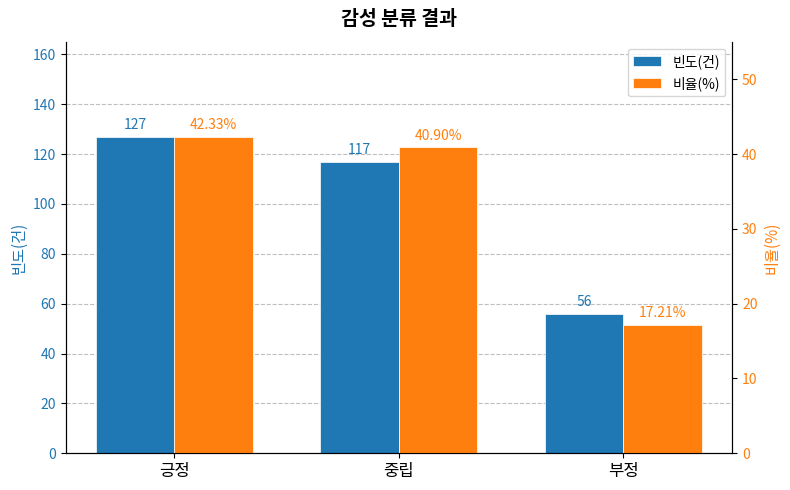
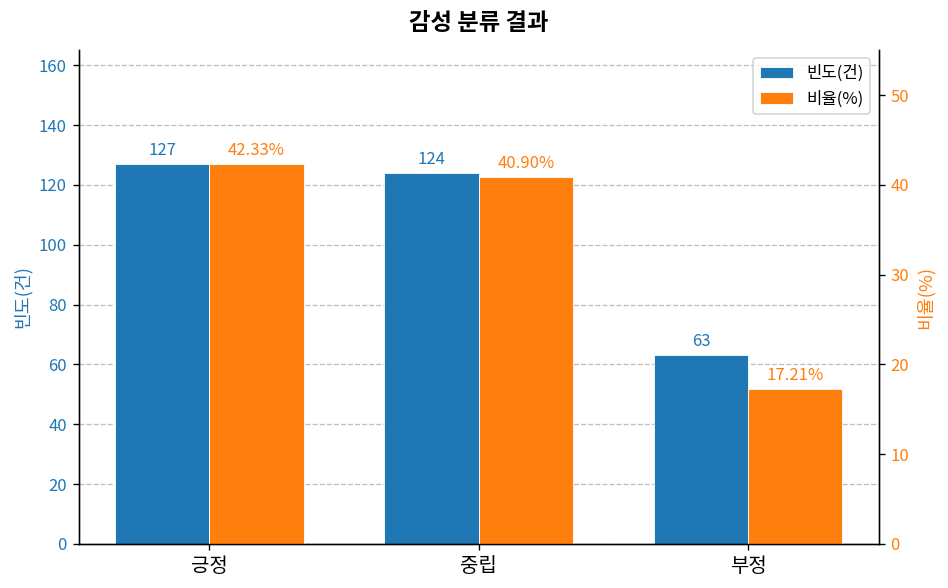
  {
    "빈도(건)": {
      "긍정": "127",
-     "중립": "117",
-     "부정": "56"
+     "중립": "124",
+     "부정": "63"
    },
    "비율(%)": {
      "긍정": "42.33%",
      "중립": "40.90%",
      "부정": "17.21%"
    }
  }
